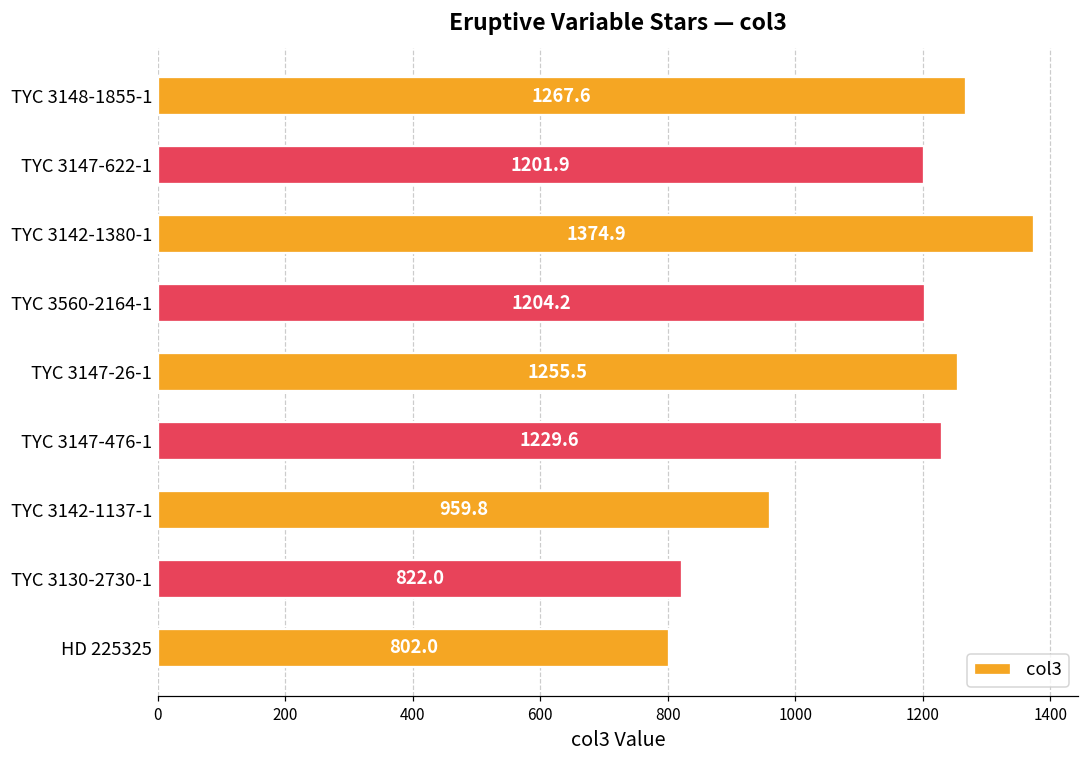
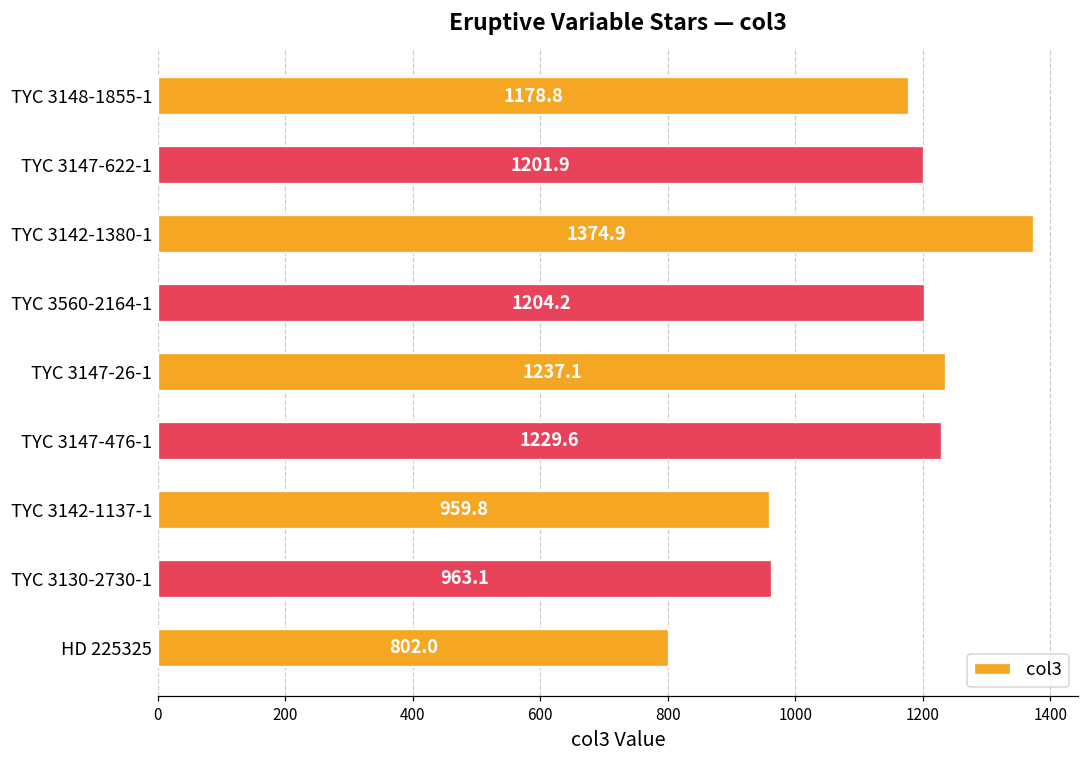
  {
-   "TYC 3148-1855-1": 1267.6,
+   "TYC 3148-1855-1": 1178.8,
    "TYC 3147-622-1": 1201.9,
    "TYC 3142-1380-1": 1374.9,
    "TYC 3560-2164-1": 1204.2,
-   "TYC 3147-26-1": 1255.5,
+   "TYC 3147-26-1": 1237.1,
    "TYC 3147-476-1": 1229.6,
    "TYC 3142-1137-1": 959.8,
-   "TYC 3130-2730-1": 822.0,
+   "TYC 3130-2730-1": 963.1,
    "HD 225325": 802.0
  }
